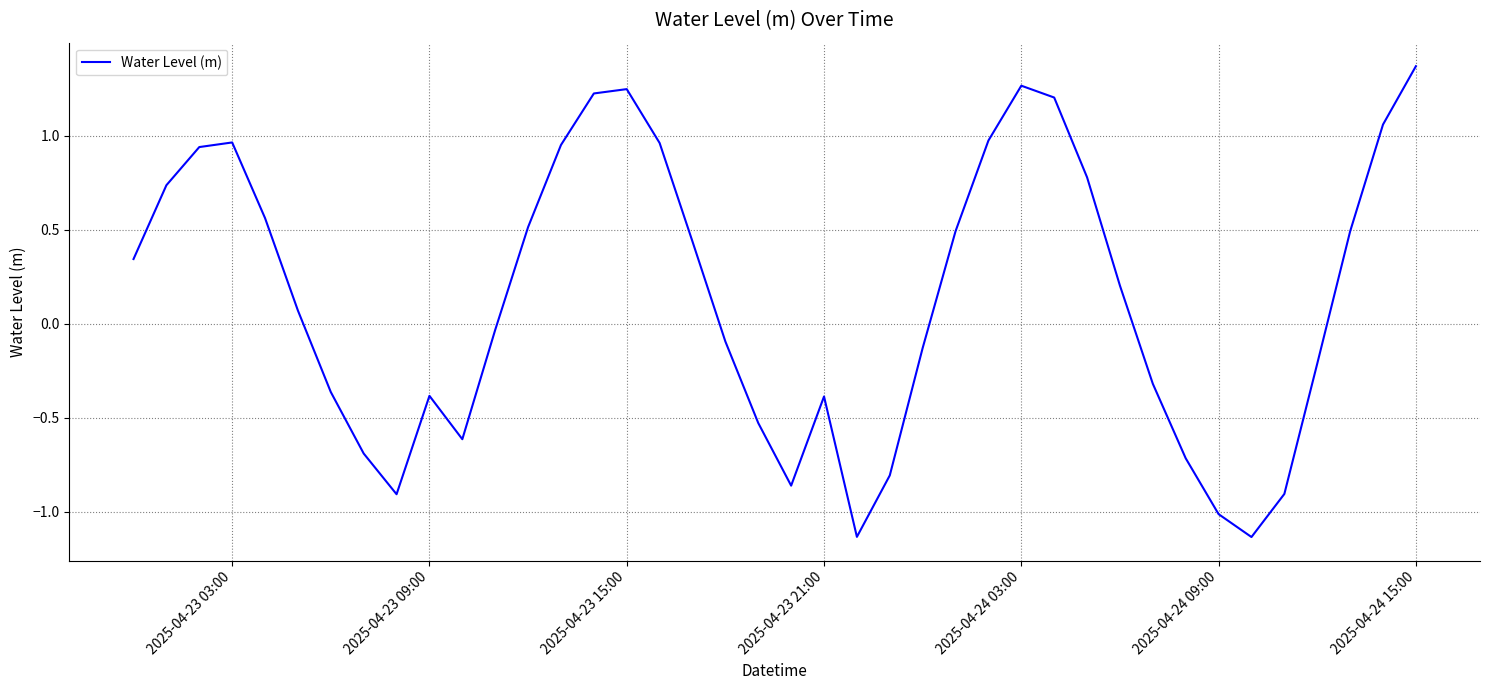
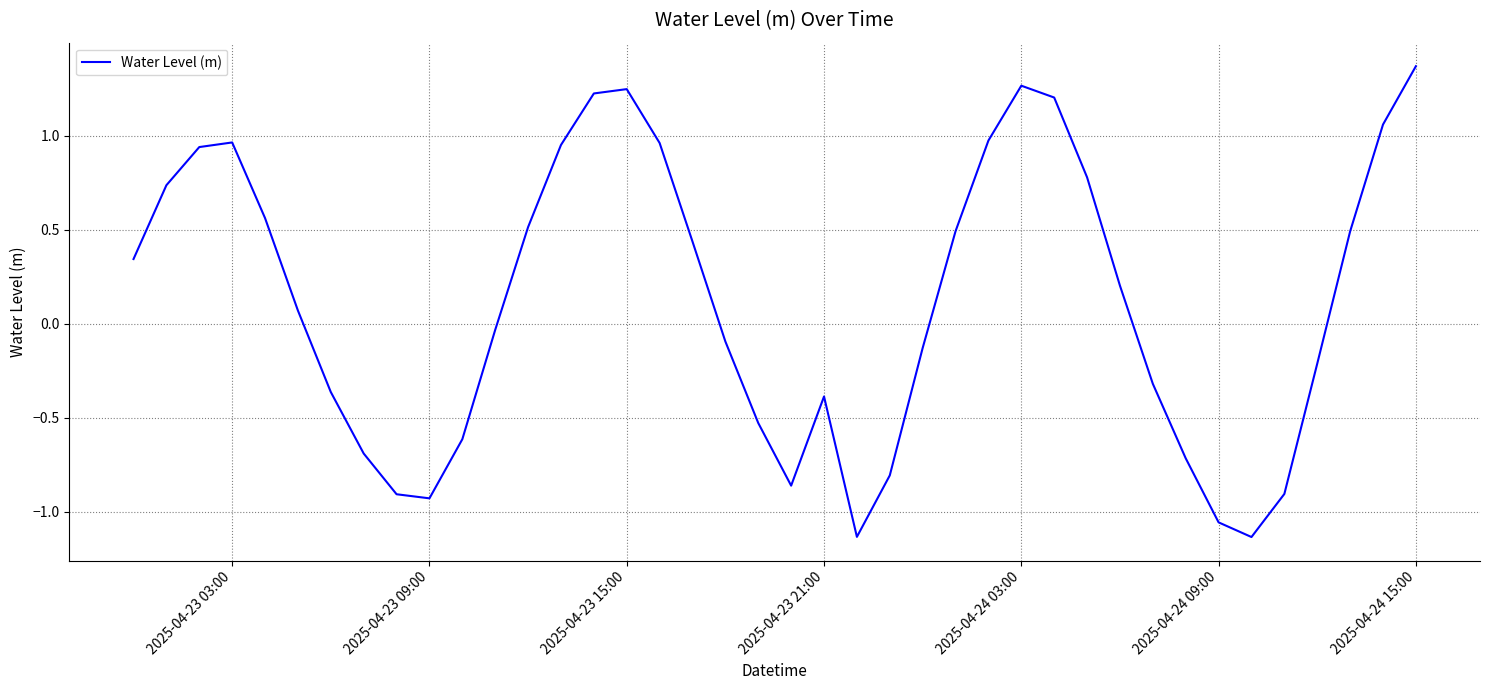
  {
    "2025-04-23 03:00": 0.96,
-   "2025-04-23 09:00": -0.38,
+   "2025-04-23 09:00": -0.93,
    "2025-04-23 15:00": 1.25,
    "2025-04-23 21:00": -0.39,
    "2025-04-24 03:00": 1.27,
-   "2025-04-24 09:00": -1.01,
+   "2025-04-24 09:00": -1.06,
    "2025-04-24 15:00": 1.37
  }
